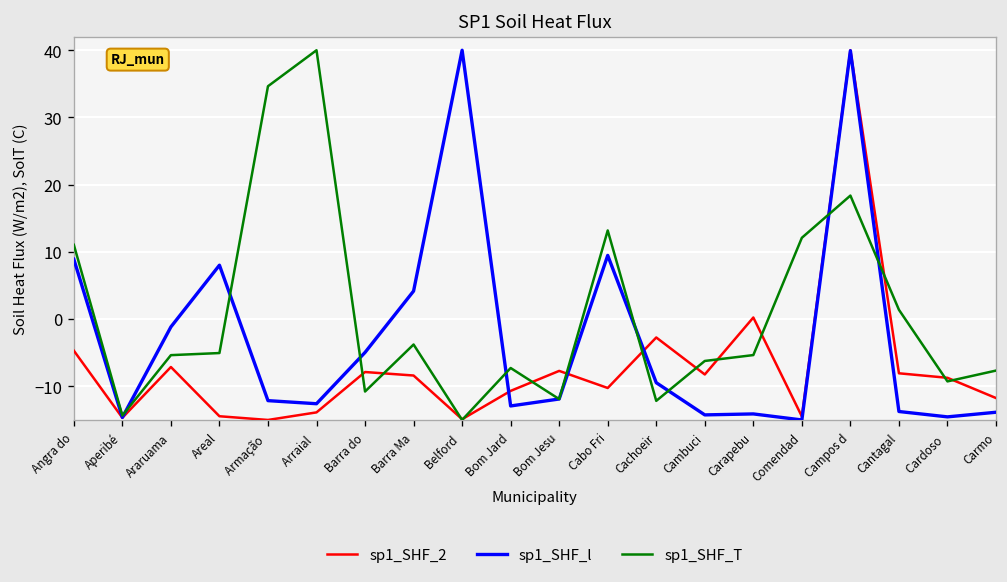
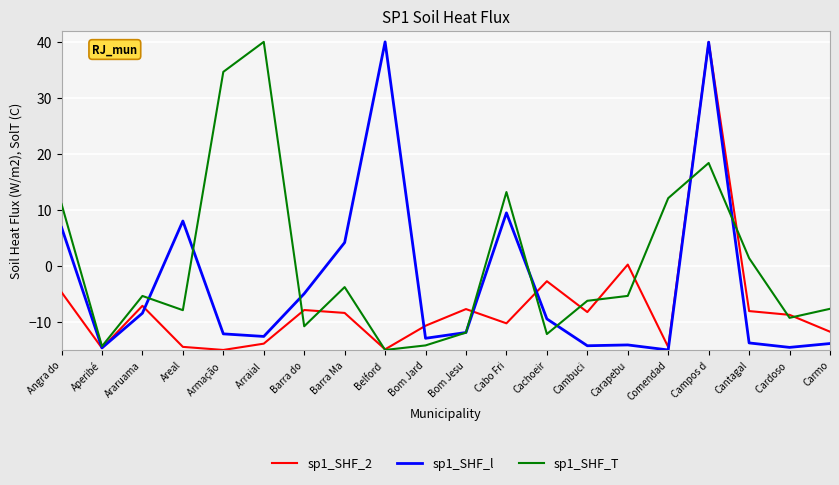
  {
    "sp1_SHF_2": {
      "Angra do": -5,
      "Araruama": -7,
      "Areal": -14,
      "Armação": -15,
      "Arraial": -14,
      "Barra do": -8,
      "Barra Ma": -8,
      "Bom Jard": -11,
      "Bom Jesu": -8,
      "Cabo Fri": -10,
      "Cachoeir": -3,
      "Cambuci": -8,
      "Carapebu": 0,
      "Comendad": -14,
      "Cantagal": -8,
      "Cardoso": -9,
      "Carmo": -12
    },
    "sp1_SHF_l": {
-     "Angra do": 9,
-     "Araruama": -1,
+     "Angra do": 7,
+     "Araruama": -8,
      "Areal": 8,
      "Armação": -12,
      "Arraial": -13,
      "Barra do": -5,
      "Barra Ma": 4,
      "Belford": 40,
      "Bom Jard": -13,
      "Cabo Fri": 9,
      "Cachoeir": -9,
      "Cambuci": -14,
      "Carapebu": -14,
      "Comendad": -15,
      "Cantagal": -14,
      "Cardoso": -15,
      "Carmo": -14
    },
    "sp1_SHF_T": {
      "Angra do": 11,
      "Araruama": -5,
-     "Areal": -5,
+     "Areal": -8,
      "Armação": 35,
      "Arraial": 40,
      "Barra do": -11,
      "Barra Ma": -4,
-     "Bom Jard": -7,
+     "Bom Jard": -14,
      "Cabo Fri": 13,
      "Cachoeir": -12,
      "Cambuci": -6,
      "Carapebu": -5,
      "Comendad": 12,
      "Campos d": 18,
      "Cantagal": 1,
      "Cardoso": -9,
      "Carmo": -8
    }
  }
